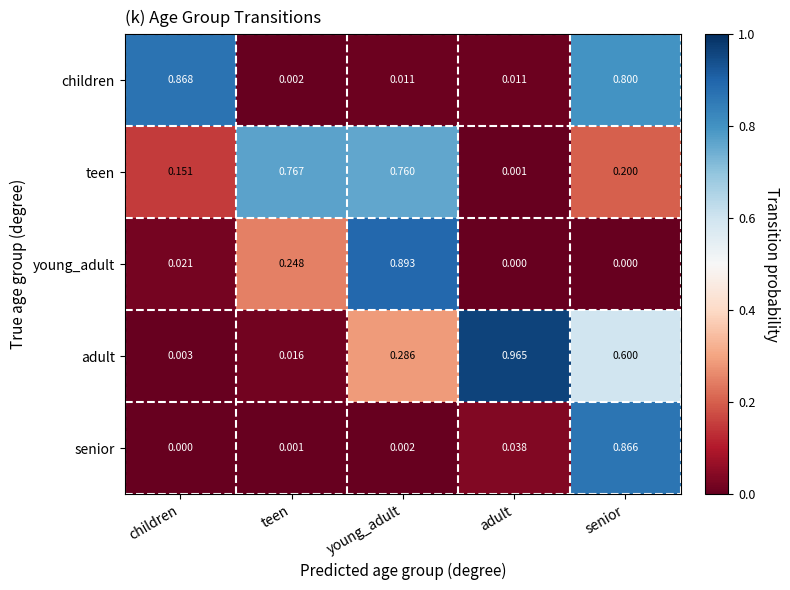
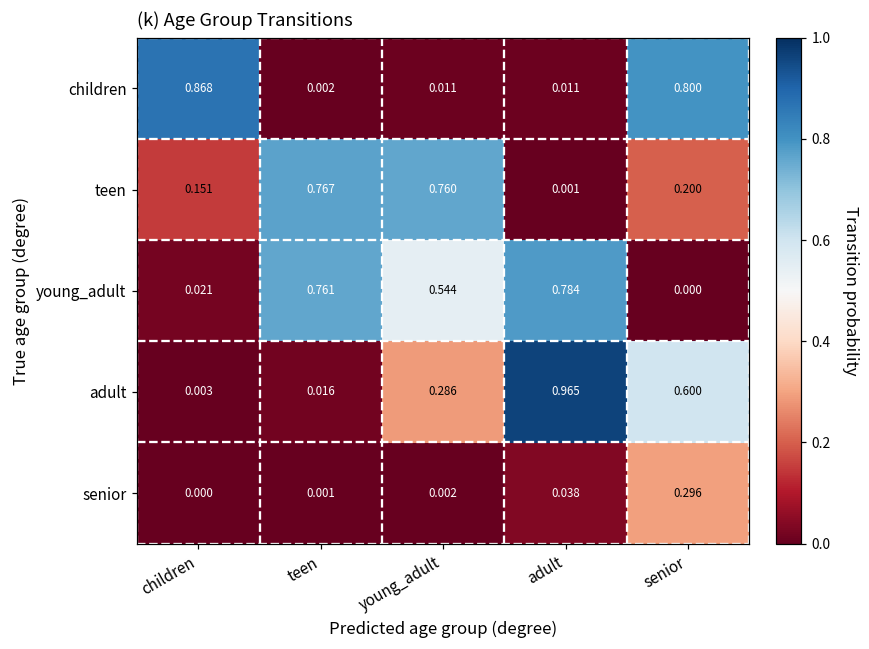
  {
    "children": {
      "children": 0.868,
      "teen": 0.002,
      "young_adult": 0.011,
      "adult": 0.011,
      "senior": 0.800
    },
    "teen": {
      "children": 0.151,
      "teen": 0.767,
      "young_adult": 0.760,
      "adult": 0.001,
      "senior": 0.200
    },
    "young_adult": {
      "children": 0.021,
-     "teen": 0.248,
-     "young_adult": 0.893,
-     "adult": 0.000,
+     "teen": 0.761,
+     "young_adult": 0.544,
+     "adult": 0.784,
      "senior": 0.000
    },
    "adult": {
      "children": 0.003,
      "teen": 0.016,
      "young_adult": 0.286,
      "adult": 0.965,
      "senior": 0.600
    },
    "senior": {
      "children": 0.000,
      "teen": 0.001,
      "young_adult": 0.002,
      "adult": 0.038,
-     "senior": 0.866
+     "senior": 0.296
    }
  }
